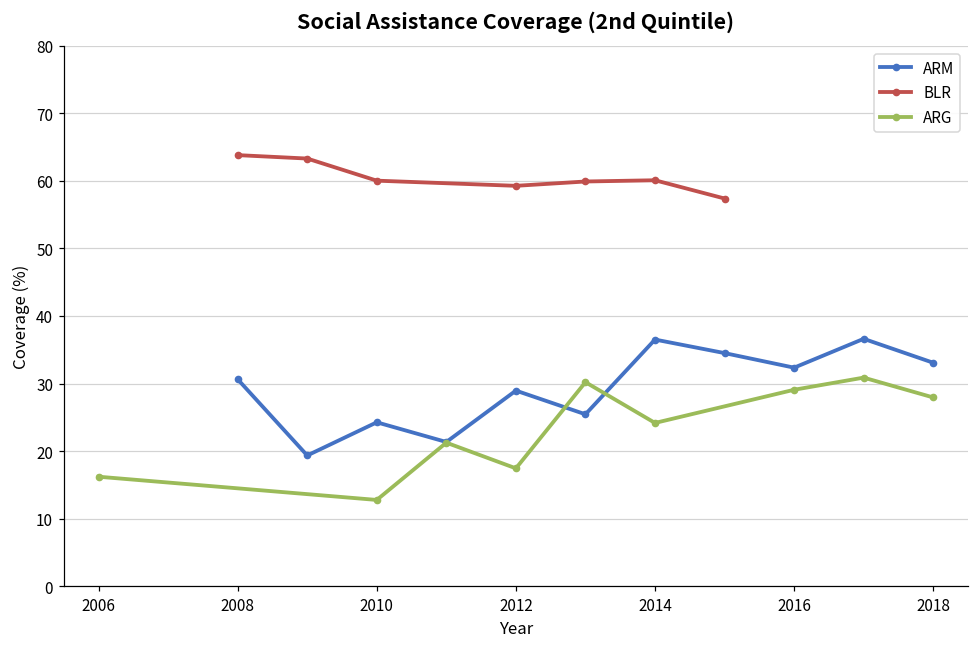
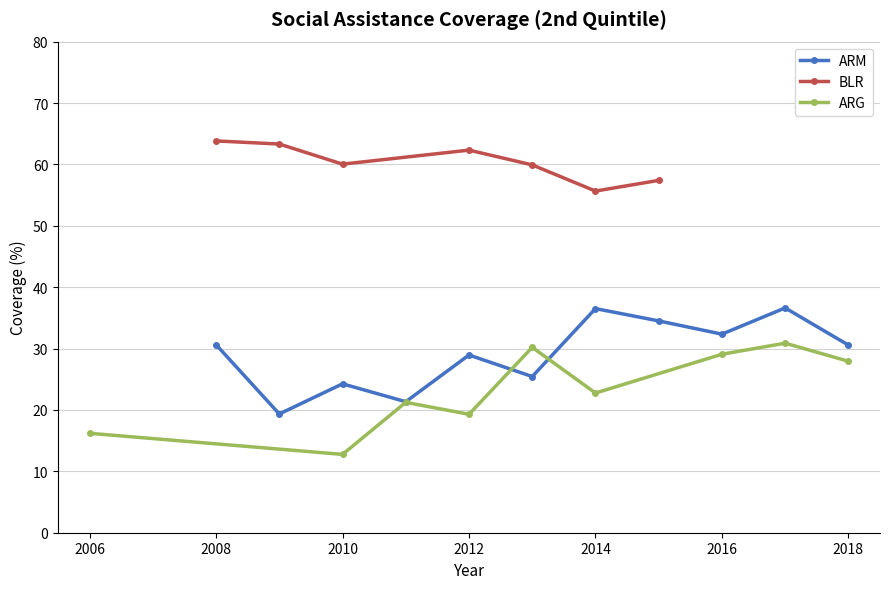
  {
    "ARM": {
      "2008": 31,
      "2010": 24,
      "2012": 29,
      "2014": 37,
      "2016": 32,
-     "2018": 33
+     "2018": 31
    },
    "BLR": {
      "2008": 64,
      "2010": 60,
-     "2012": 59,
-     "2014": 60
+     "2012": 62,
+     "2014": 56
    },
    "ARG": {
      "2006": 16,
      "2010": 13,
-     "2012": 17,
-     "2014": 24,
+     "2012": 19,
+     "2014": 23,
      "2016": 29,
      "2018": 28
    }
  }
